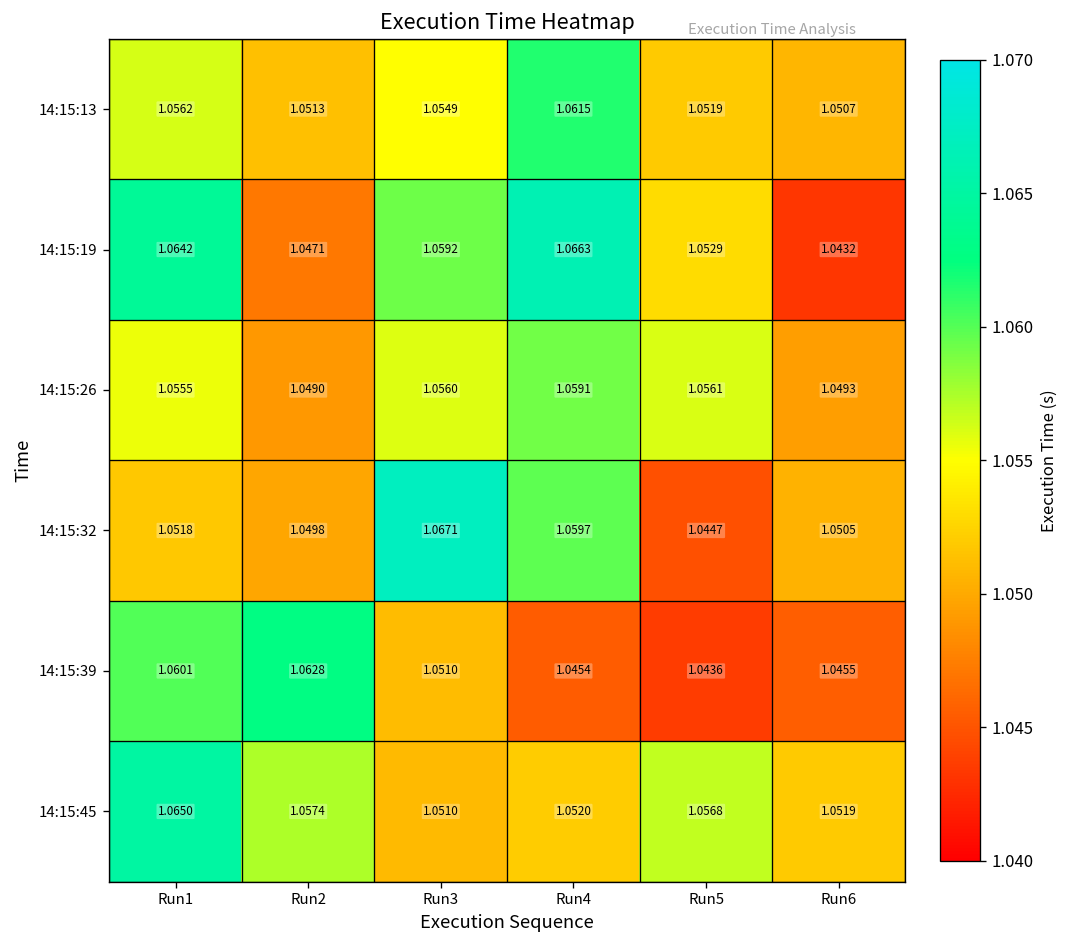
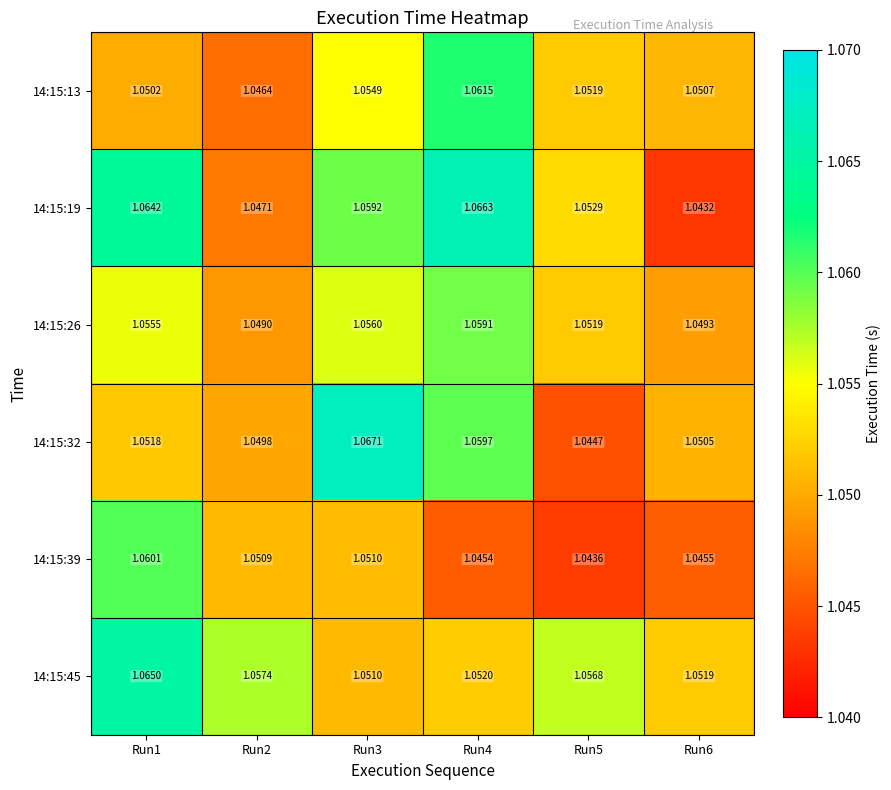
  {
    "14:15:13": {
-     "Run1": 1.0562,
-     "Run2": 1.0513
+     "Run1": 1.0502,
+     "Run2": 1.0464
    },
    "14:15:26": {
-     "Run5": 1.0561
+     "Run5": 1.0519
    },
    "14:15:39": {
-     "Run2": 1.0628
+     "Run2": 1.0509
    }
  }
